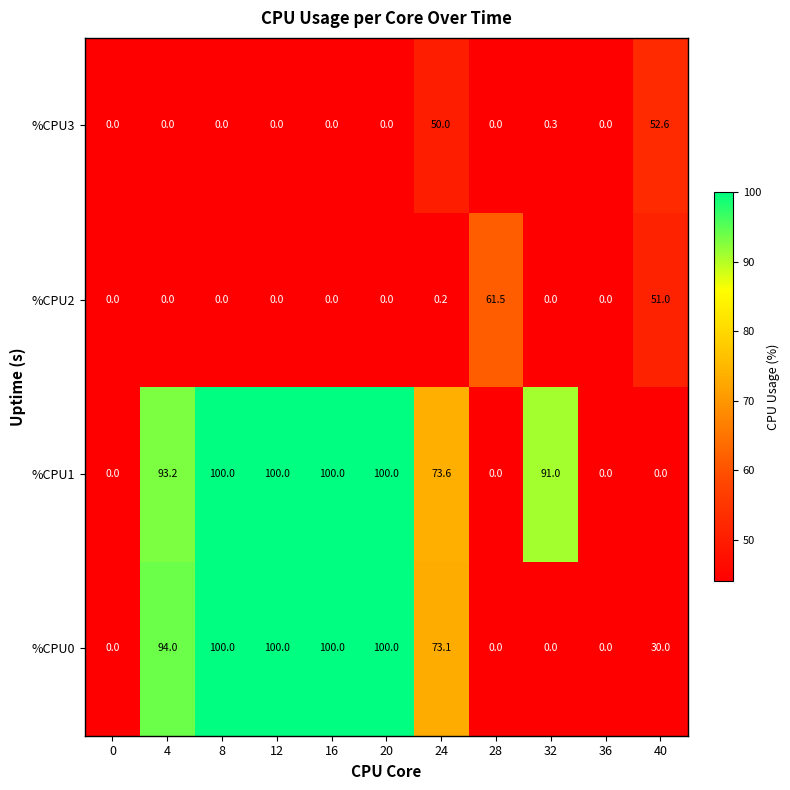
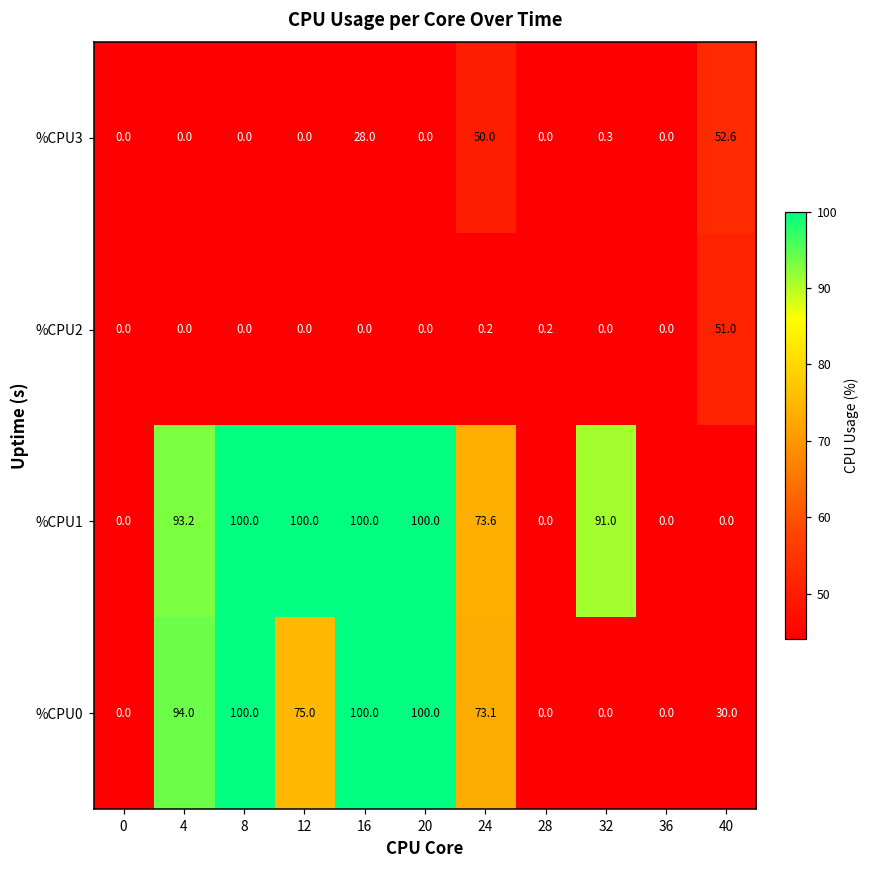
  {
    "%CPU3": {
      "0": 0.0,
      "4": 0.0,
      "8": 0.0,
      "12": 0.0,
-     "16": 0.0,
+     "16": 28.0,
      "20": 0.0,
      "24": 50.0,
      "28": 0.0,
      "32": 0.3,
      "36": 0.0,
      "40": 52.6
    },
    "%CPU2": {
      "0": 0.0,
      "4": 0.0,
      "8": 0.0,
      "12": 0.0,
      "16": 0.0,
      "20": 0.0,
      "24": 0.2,
-     "28": 61.5,
+     "28": 0.2,
      "32": 0.0,
      "36": 0.0,
      "40": 51.0
    },
    "%CPU1": {
      "0": 0.0,
      "4": 93.2,
      "8": 100.0,
      "12": 100.0,
      "16": 100.0,
      "20": 100.0,
      "24": 73.6,
      "28": 0.0,
      "32": 91.0,
      "36": 0.0,
      "40": 0.0
    },
    "%CPU0": {
      "0": 0.0,
      "4": 94.0,
      "8": 100.0,
-     "12": 100.0,
+     "12": 75.0,
      "16": 100.0,
      "20": 100.0,
      "24": 73.1,
      "28": 0.0,
      "32": 0.0,
      "36": 0.0,
      "40": 30.0
    }
  }
